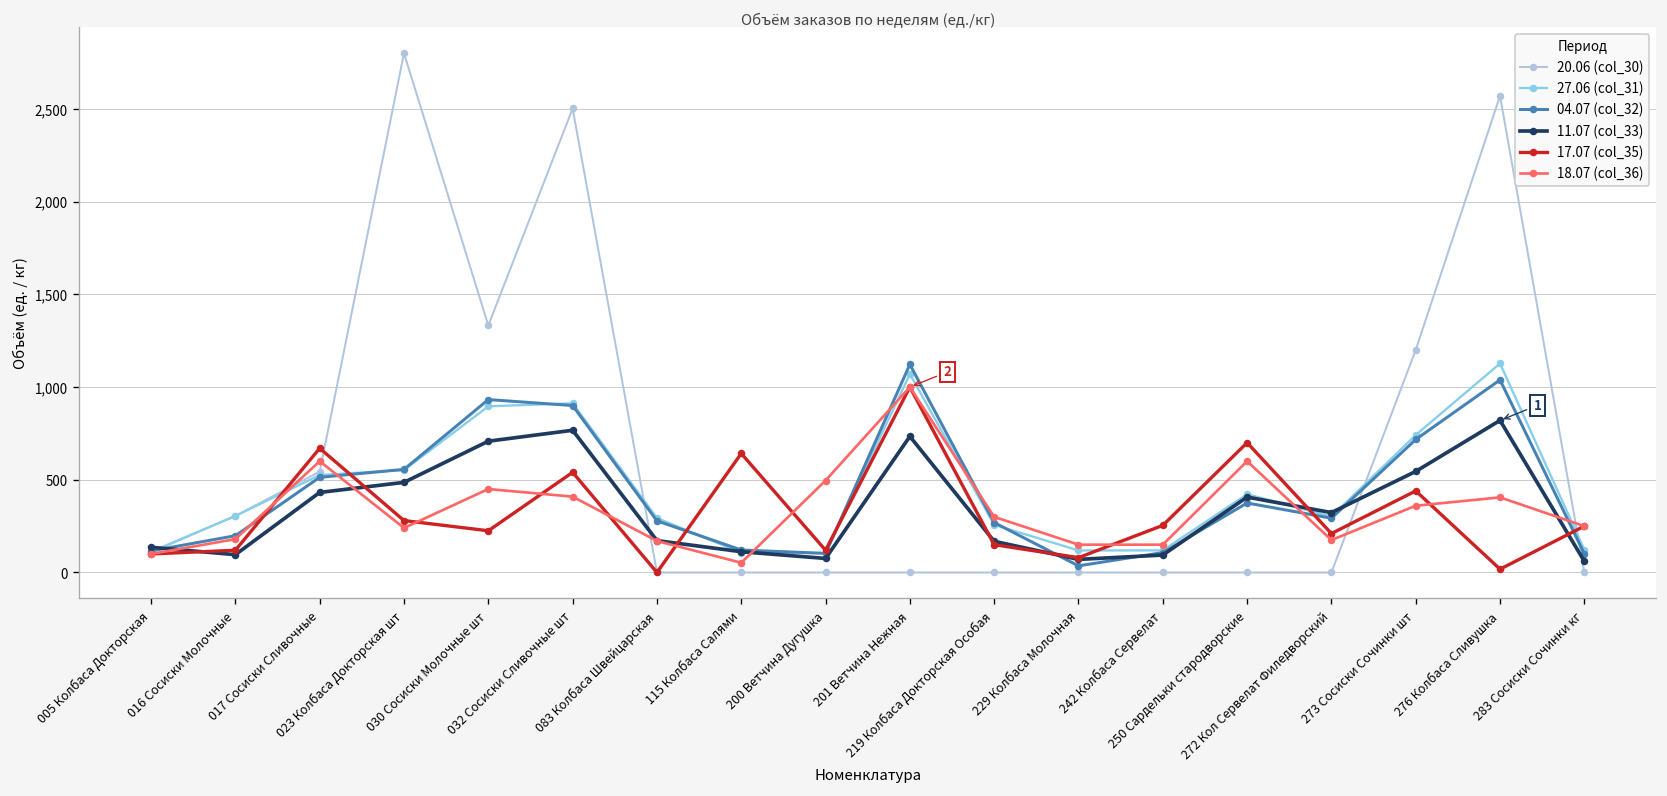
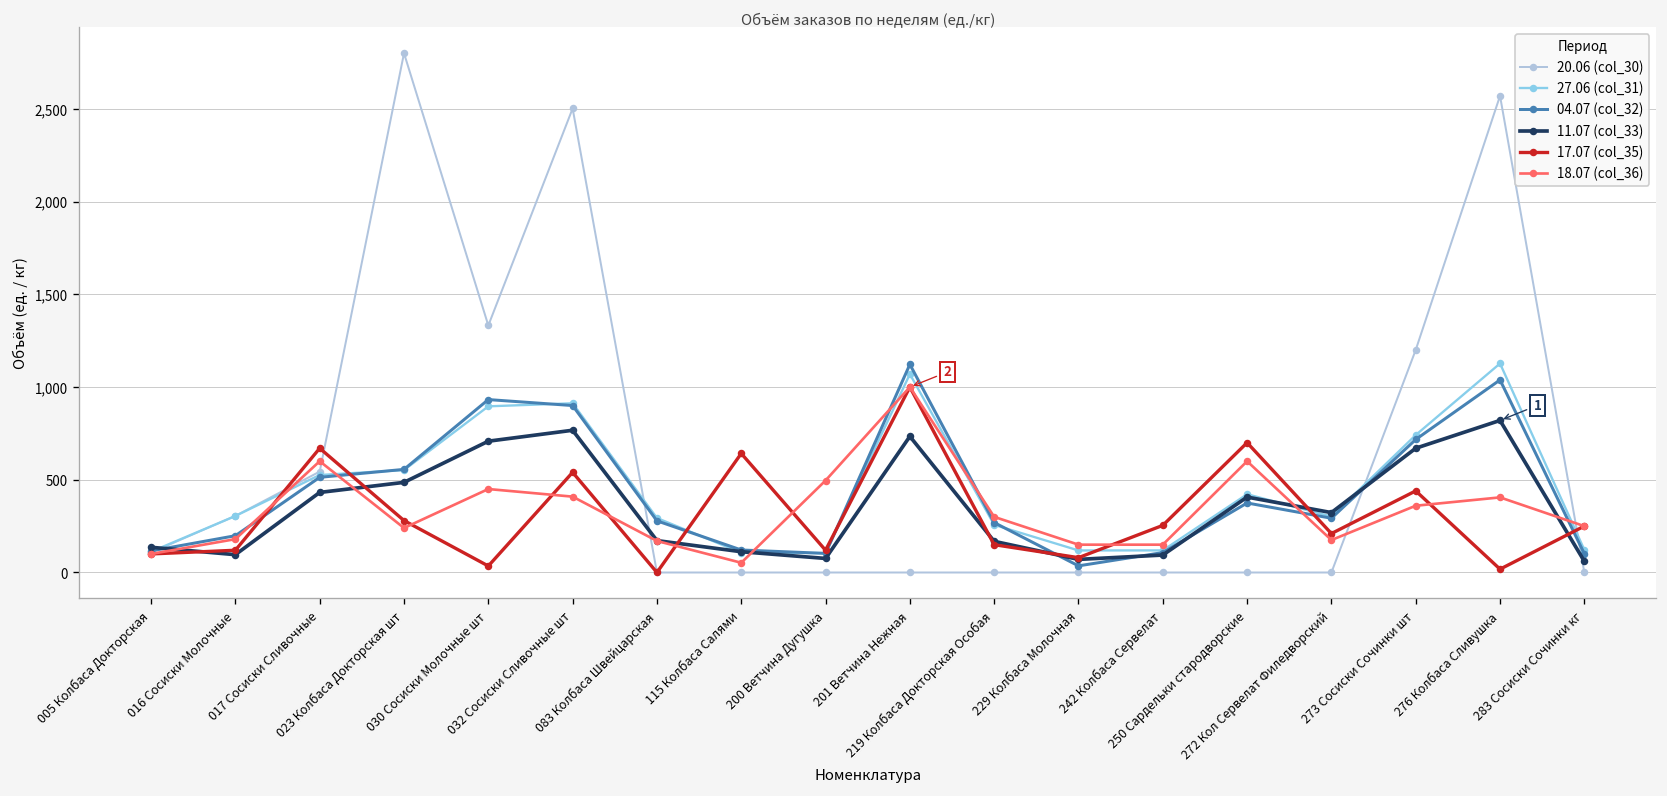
  {
    "04.07 (col_32)": {
      "016 Сосиски Молочные": "200",
      "030 Сосиски Молочные шт": "930",
      "229 Колбаса Молочная": "40",
      "250 Сардельки стародворские": "370",
      "273 Сосиски Сочинки шт": "720",
      "276 Колбаса Сливушка": "1,040",
      "283 Сосиски Сочинки кг": "100"
    },
    "11.07 (col_33)": {
      "005 Колбаса Докторская": "140",
      "016 Сосиски Молочные": "100",
      "017 Сосиски Сливочные": "430",
      "023 Колбаса Докторская шт": "490",
      "030 Сосиски Молочные шт": "710",
      "032 Сосиски Сливочные шт": "770",
      "200 Ветчина Дугушка": "80",
      "201 Ветчина Нежная": "730",
      "219 Колбаса Докторская Особая": "170",
      "272 Кол Сервелат Филедворский": "320",
-     "273 Сосиски Сочинки шт": "550",
+     "273 Сосиски Сочинки шт": "670",
      "283 Сосиски Сочинки кг": "60"
    },
    "17.07 (col_35)": {
      "016 Сосиски Молочные": "120",
      "017 Сосиски Сливочные": "670",
      "023 Колбаса Докторская шт": "280",
-     "030 Сосиски Молочные шт": "230",
+     "030 Сосиски Молочные шт": "40",
      "032 Сосиски Сливочные шт": "540",
      "115 Колбаса Салями": "640",
      "219 Колбаса Докторская Особая": "150",
      "242 Колбаса Сервелат": "250",
      "250 Сардельки стародворские": "700",
      "272 Кол Сервелат Филедворский": "210",
      "273 Сосиски Сочинки шт": "440",
      "276 Колбаса Сливушка": "20"
    },
    "18.07 (col_36)": {
      "016 Сосиски Молочные": "180",
      "017 Сосиски Сливочные": "600",
      "023 Колбаса Докторская шт": "240",
      "030 Сосиски Молочные шт": "450",
      "032 Сосиски Сливочные шт": "410",
      "115 Колбаса Салями": "50",
      "200 Ветчина Дугушка": "500",
      "219 Колбаса Докторская Особая": "300",
      "229 Колбаса Молочная": "150",
      "242 Колбаса Сервелат": "150",
      "250 Сардельки стародворские": "600",
      "272 Кол Сервелат Филедворский": "180",
      "273 Сосиски Сочинки шт": "360",
      "276 Колбаса Сливушка": "410"
    }
  }
